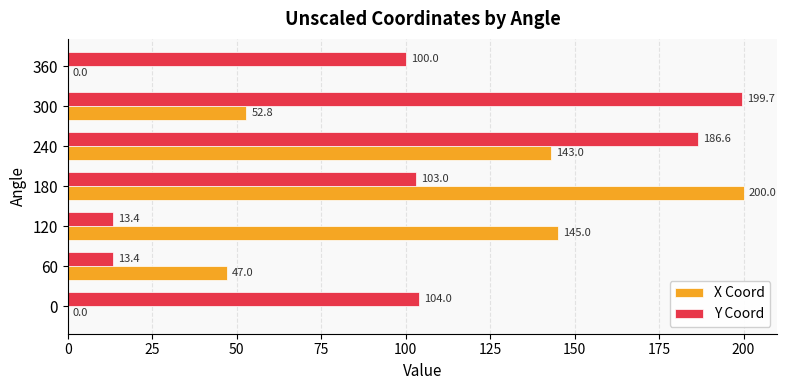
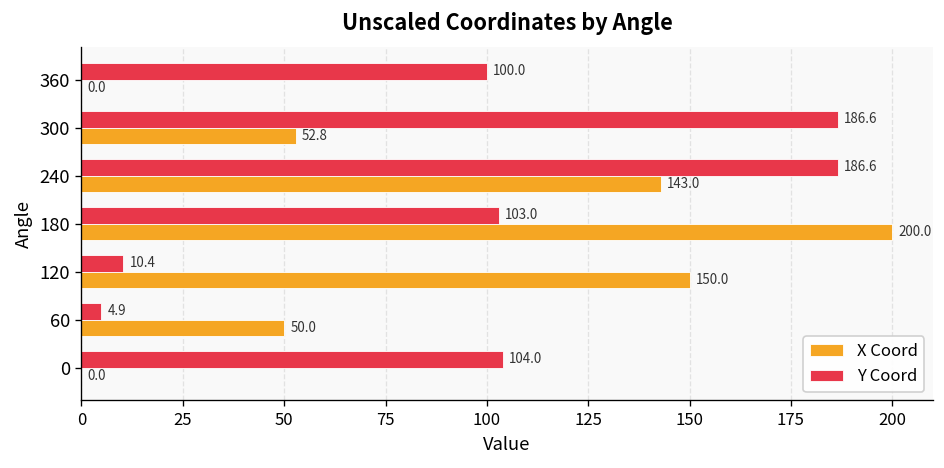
  {
    "X Coord": {
      "360": 0.0,
      "300": 52.8,
      "240": 143.0,
      "180": 200.0,
-     "120": 145.0,
-     "60": 47.0,
+     "120": 150.0,
+     "60": 50.0,
      "0": 0.0
    },
    "Y Coord": {
      "360": 100.0,
-     "300": 199.7,
+     "300": 186.6,
      "240": 186.6,
      "180": 103.0,
-     "120": 13.4,
-     "60": 13.4,
+     "120": 10.4,
+     "60": 4.9,
      "0": 104.0
    }
  }
